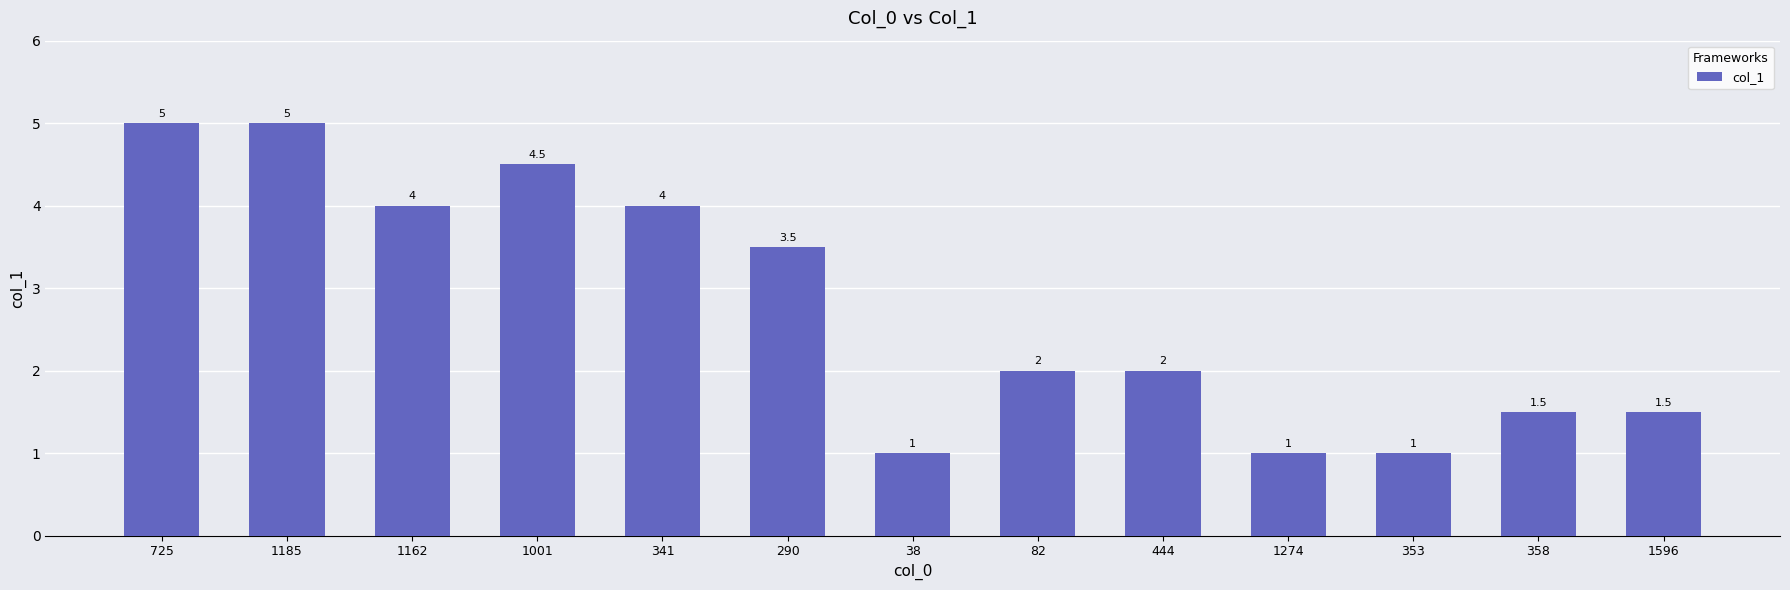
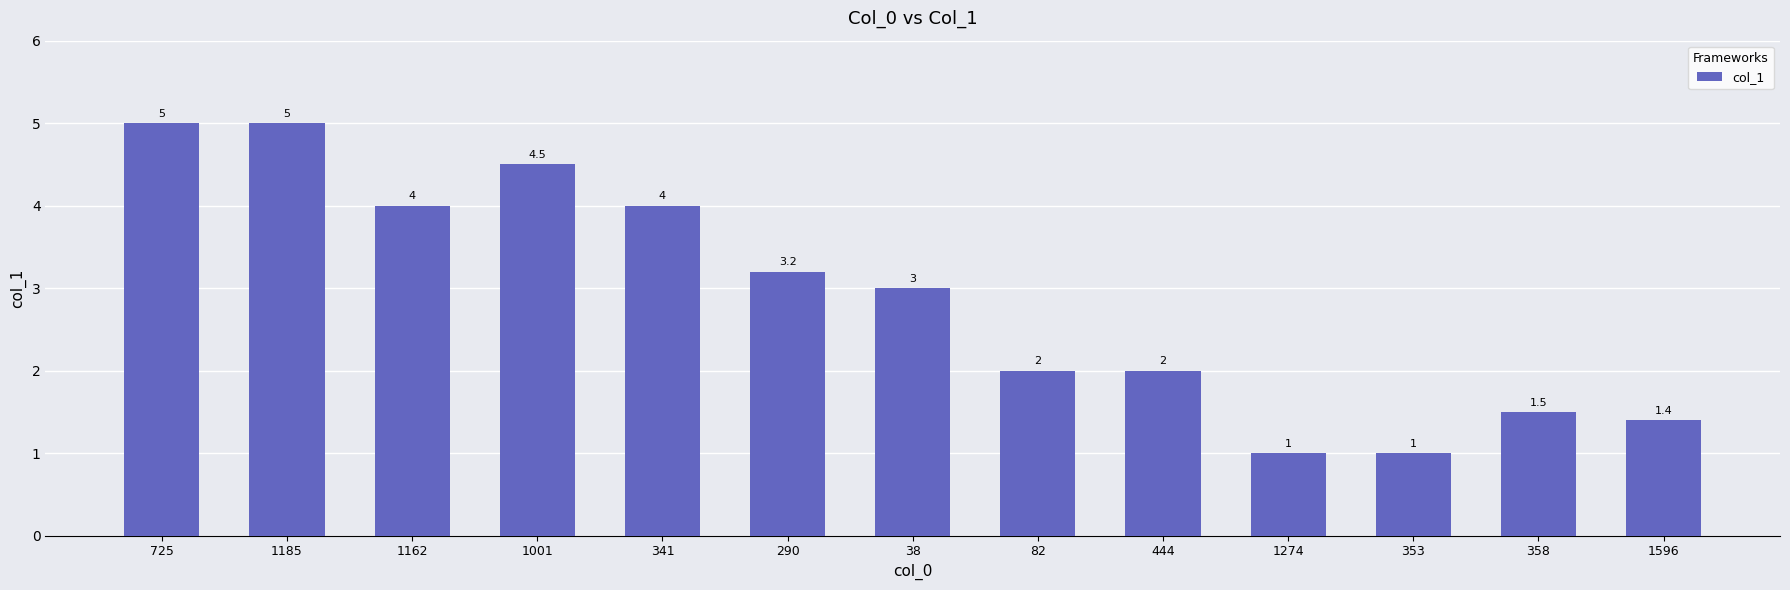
  {
    "725": 5,
    "1185": 5,
    "1162": 4,
    "1001": 4.5,
    "341": 4,
-   "290": 3.5,
-   "38": 1,
+   "290": 3.2,
+   "38": 3,
    "82": 2,
    "444": 2,
    "1274": 1,
    "353": 1,
    "358": 1.5,
-   "1596": 1.5
+   "1596": 1.4
  }
